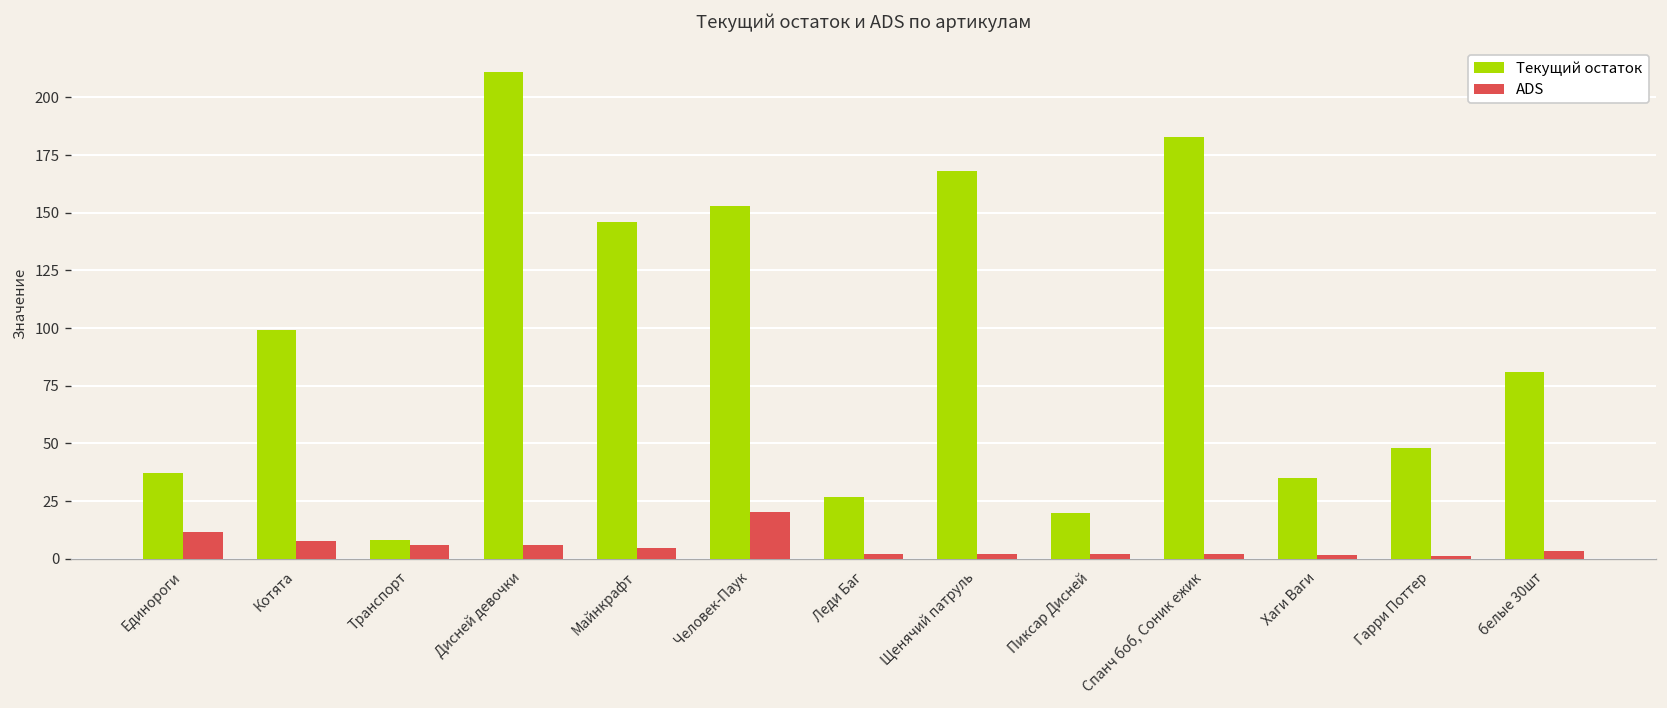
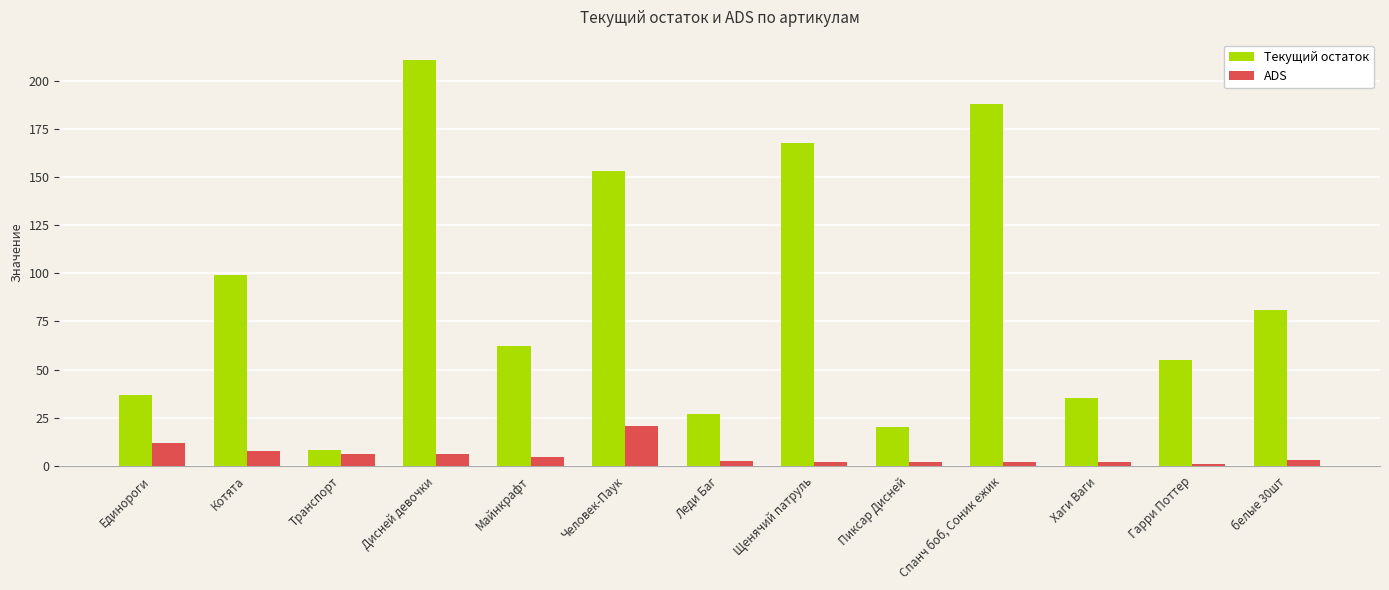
  {
    "Текущий остаток": {
      "Единороги": 37,
      "Котята": 99,
      "Транспорт": 8,
      "Дисней девочки": 211,
-     "Майнкрафт": 146,
+     "Майнкрафт": 62,
      "Человек-Паук": 153,
      "Леди Баг": 27,
      "Щенячий патруль": 168,
      "Пиксар Дисней": 20,
-     "Спанч боб, Соник ежик": 183,
+     "Спанч боб, Соник ежик": 188,
      "Хаги Ваги": 35,
-     "Гарри Поттер": 48,
+     "Гарри Поттер": 55,
      "белые 30шт": 81
    },
    "ADS": {
      "Единороги": 12,
      "Котята": 8,
      "Транспорт": 6,
      "Дисней девочки": 6,
      "Майнкрафт": 5,
      "Человек-Паук": 20,
      "Леди Баг": 2,
      "Щенячий патруль": 2,
      "Пиксар Дисней": 2,
      "Спанч боб, Соник ежик": 2,
      "Хаги Ваги": 2,
      "белые 30шт": 3
    }
  }
